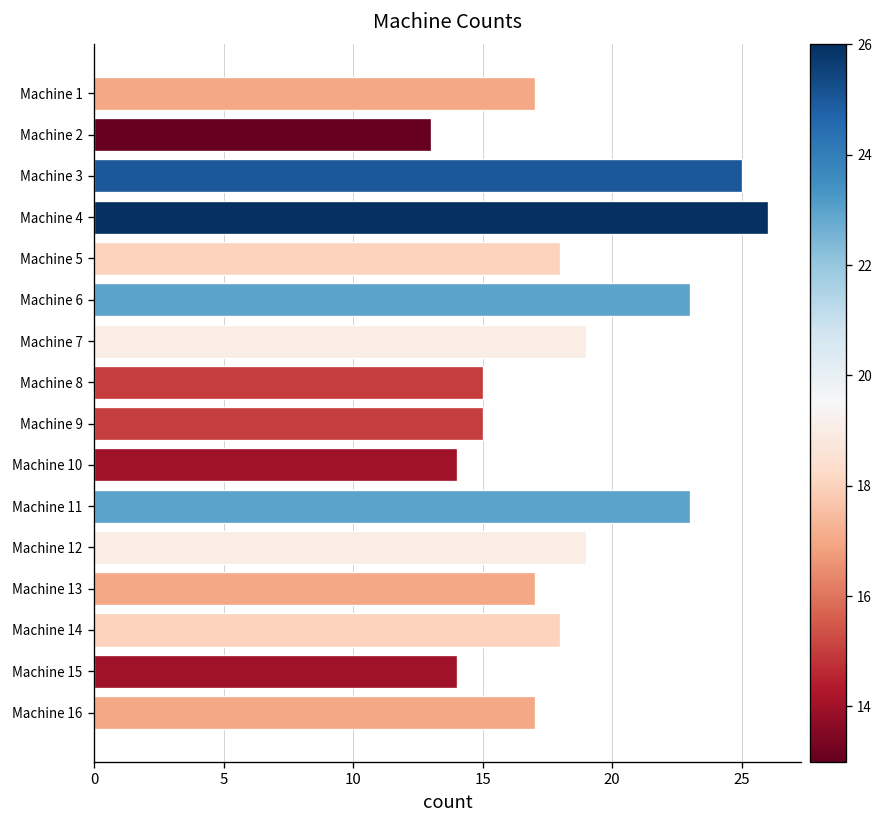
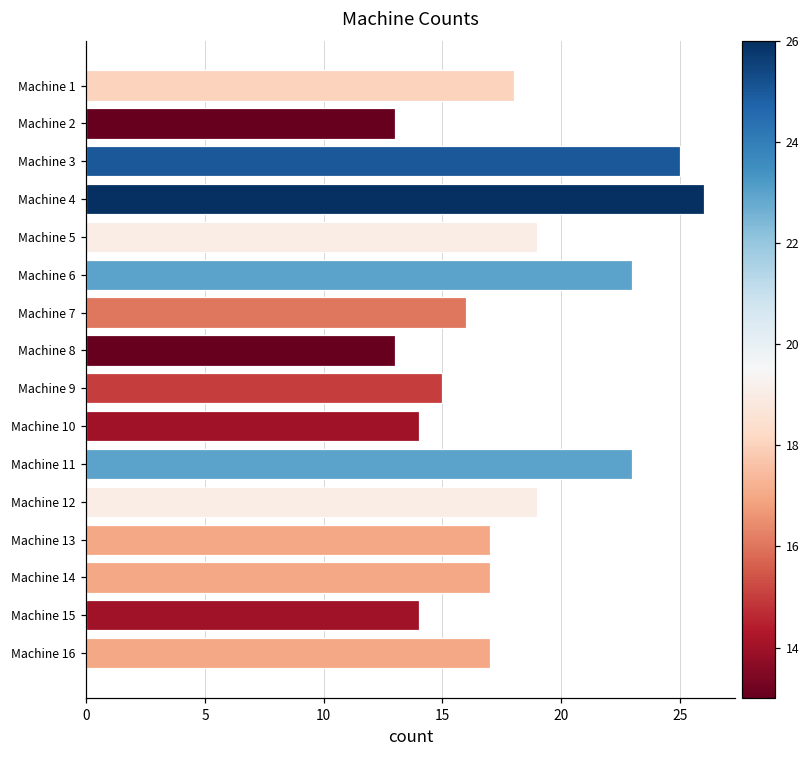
  {
-   "Machine 1": 17,
+   "Machine 1": 18,
    "Machine 2": 13,
    "Machine 3": 25,
    "Machine 4": 26,
-   "Machine 5": 18,
+   "Machine 5": 19,
    "Machine 6": 23,
-   "Machine 7": 19,
-   "Machine 8": 15,
+   "Machine 7": 16,
+   "Machine 8": 13,
    "Machine 9": 15,
    "Machine 10": 14,
    "Machine 11": 23,
    "Machine 12": 19,
    "Machine 13": 17,
-   "Machine 14": 18,
+   "Machine 14": 17,
    "Machine 15": 14,
    "Machine 16": 17
  }
